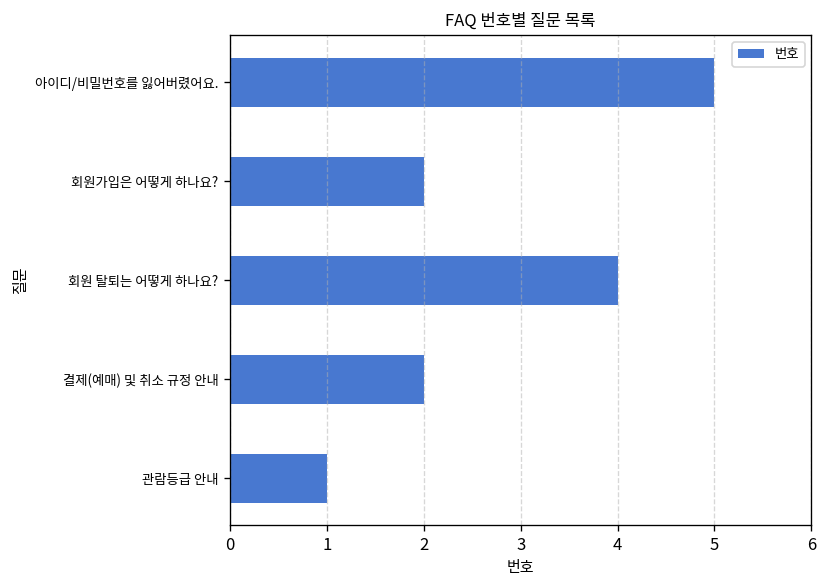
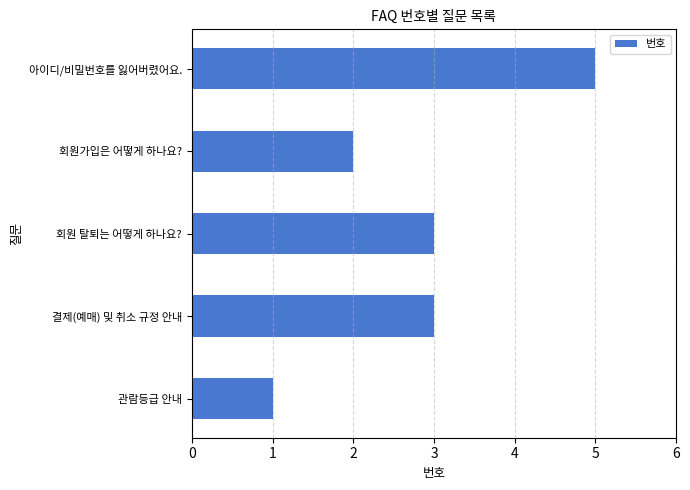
  {
    "아이디/비밀번호를 잃어버렸어요.": 5,
    "회원가입은 어떻게 하나요?": 2,
-   "회원 탈퇴는 어떻게 하나요?": 4,
-   "결제(예매) 및 취소 규정 안내": 2,
+   "회원 탈퇴는 어떻게 하나요?": 3,
+   "결제(예매) 및 취소 규정 안내": 3,
    "관람등급 안내": 1
  }
